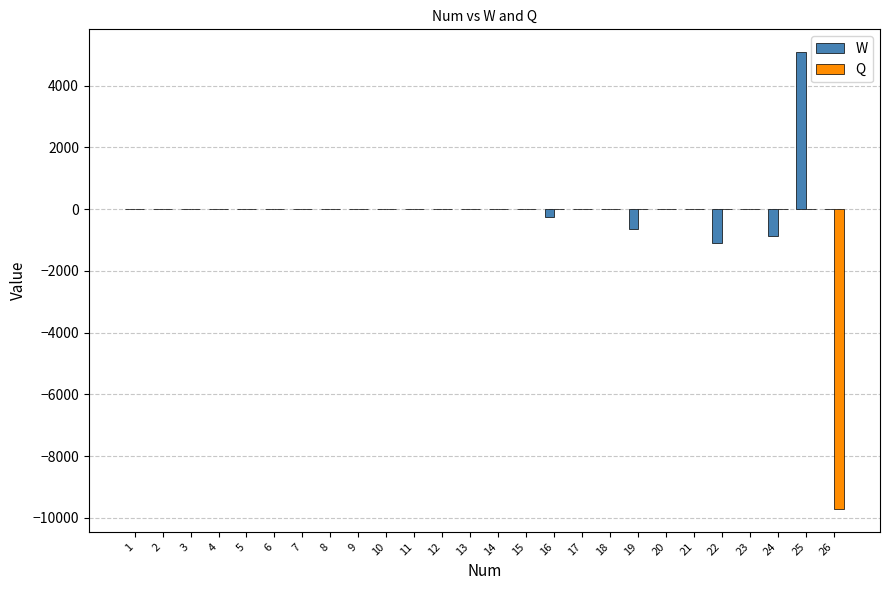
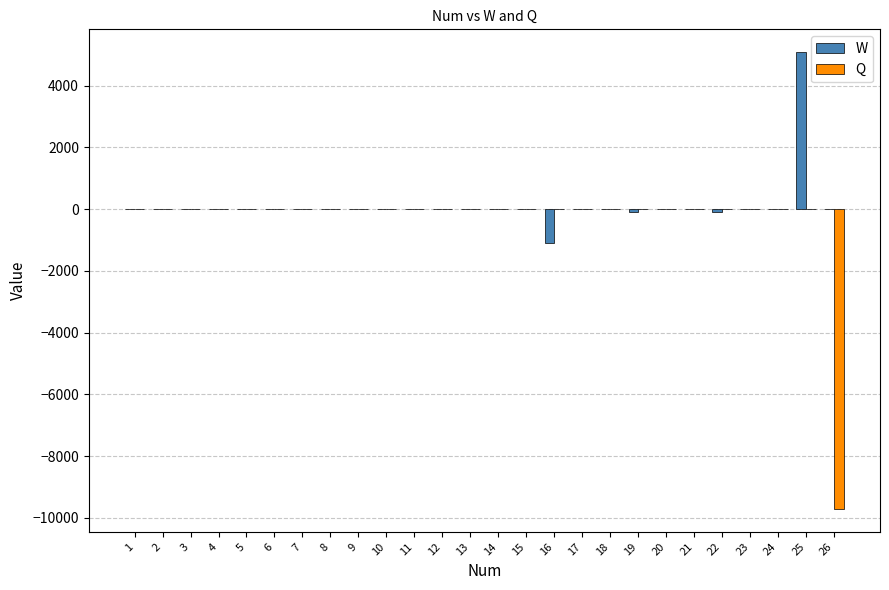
  {
    "W": {
      "1": 0,
      "2": 0,
      "3": 0,
      "4": 0,
      "5": 0,
      "6": 0,
      "7": 0,
      "8": 0,
      "9": 0,
      "10": 0,
      "11": 0,
      "12": 0,
      "13": 0,
      "14": 0,
      "15": 0,
-     "16": -200,
+     "16": -1100,
      "17": 0,
      "18": 0,
-     "19": -600,
+     "19": -100,
      "20": 0,
      "21": 0,
-     "22": -1100,
+     "22": -100,
      "23": 0,
-     "24": -900,
+     "24": 0,
      "25": 5100,
      "26": 0
    },
    "Q": {
      "1": 0,
      "2": 0,
      "3": 0,
      "4": 0,
      "5": 0,
      "6": 0,
      "7": 0,
      "8": 0,
      "9": 0,
      "10": 0,
      "11": 0,
      "12": 0,
      "13": 0,
      "14": 0,
      "15": 0,
      "16": 0,
      "17": 0,
      "18": 0,
      "19": 0,
      "20": 0,
      "21": 0,
      "22": 0,
      "23": 0,
      "24": 0,
      "25": 0,
      "26": -9700
    }
  }
